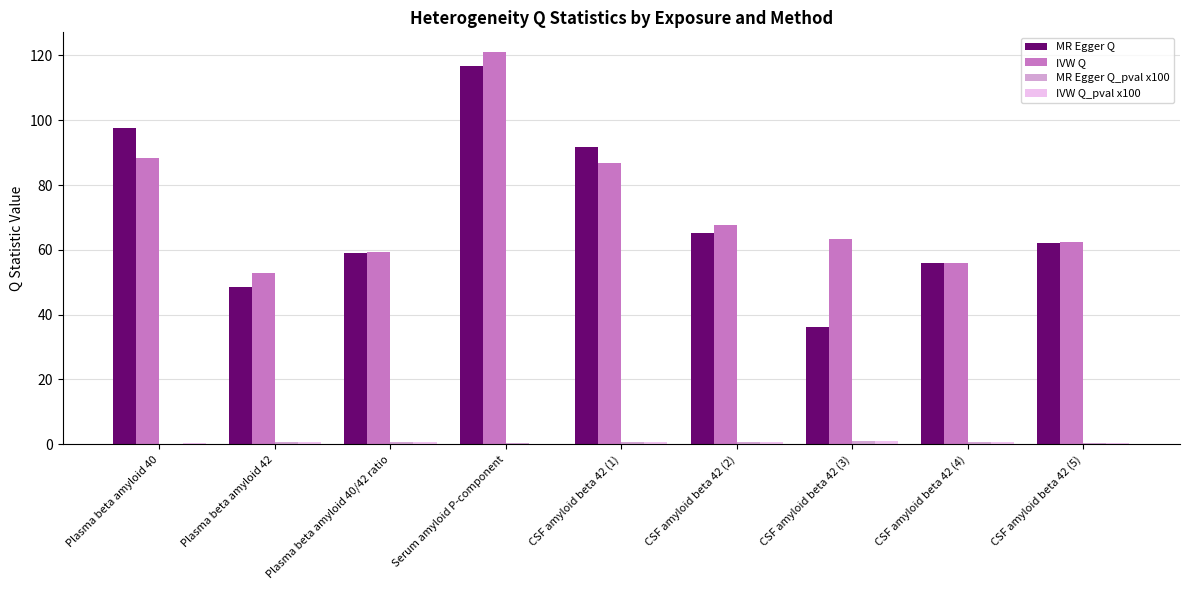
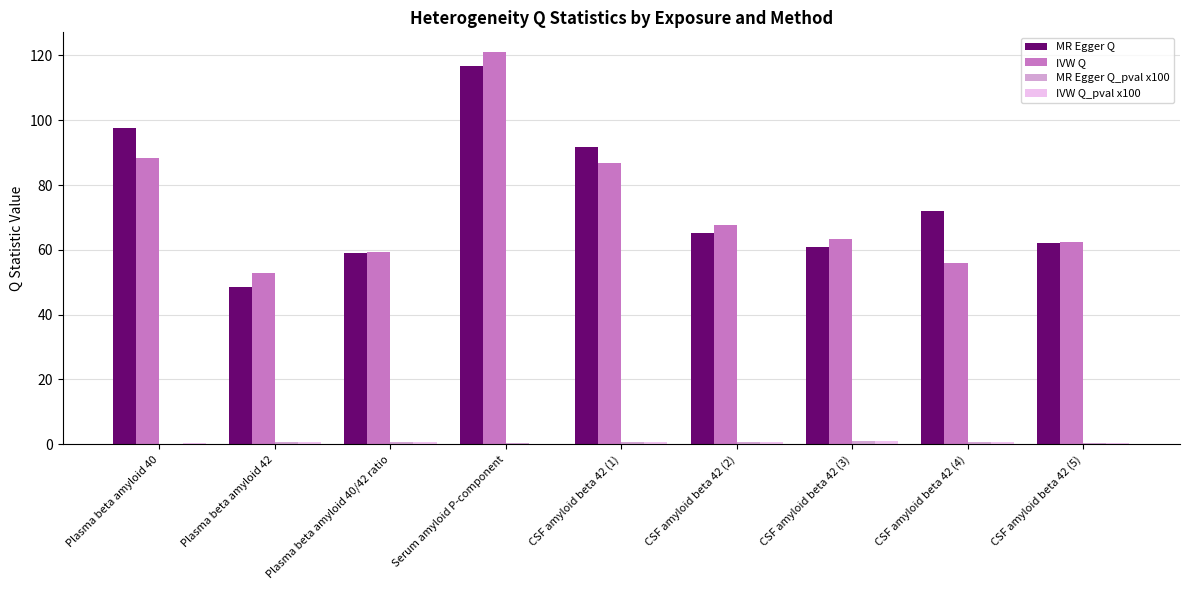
  {
    "MR Egger Q": {
      "Plasma beta amyloid 40": 98,
      "Plasma beta amyloid 42": 49,
      "Plasma beta amyloid 40/42 ratio": 59,
      "Serum amyloid P-component": 117,
      "CSF amyloid beta 42 (1)": 92,
      "CSF amyloid beta 42 (2)": 65,
-     "CSF amyloid beta 42 (3)": 36,
-     "CSF amyloid beta 42 (4)": 56,
+     "CSF amyloid beta 42 (3)": 61,
+     "CSF amyloid beta 42 (4)": 72,
      "CSF amyloid beta 42 (5)": 62
    }
  }
